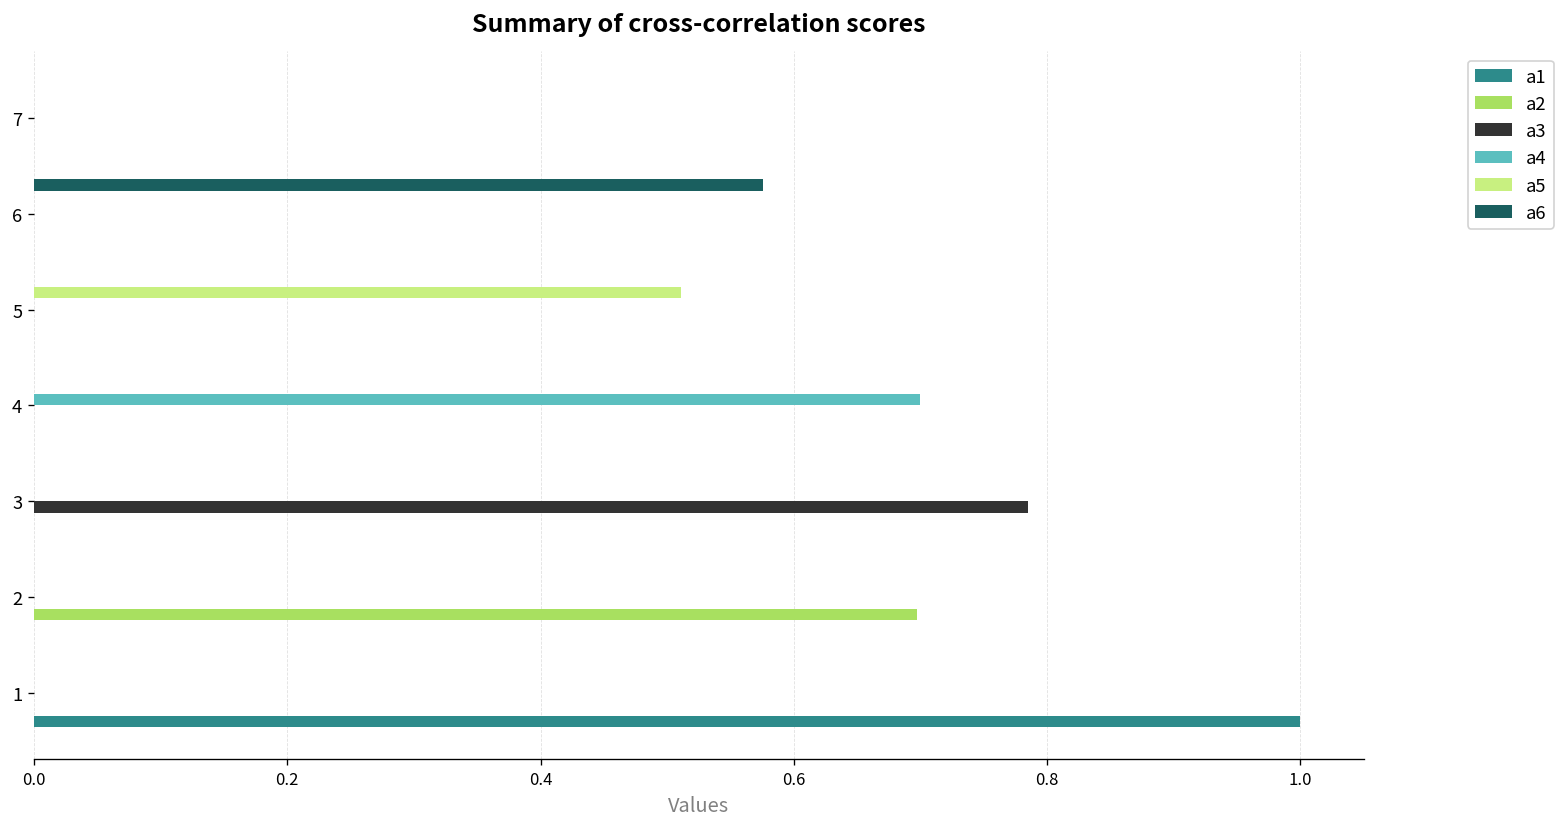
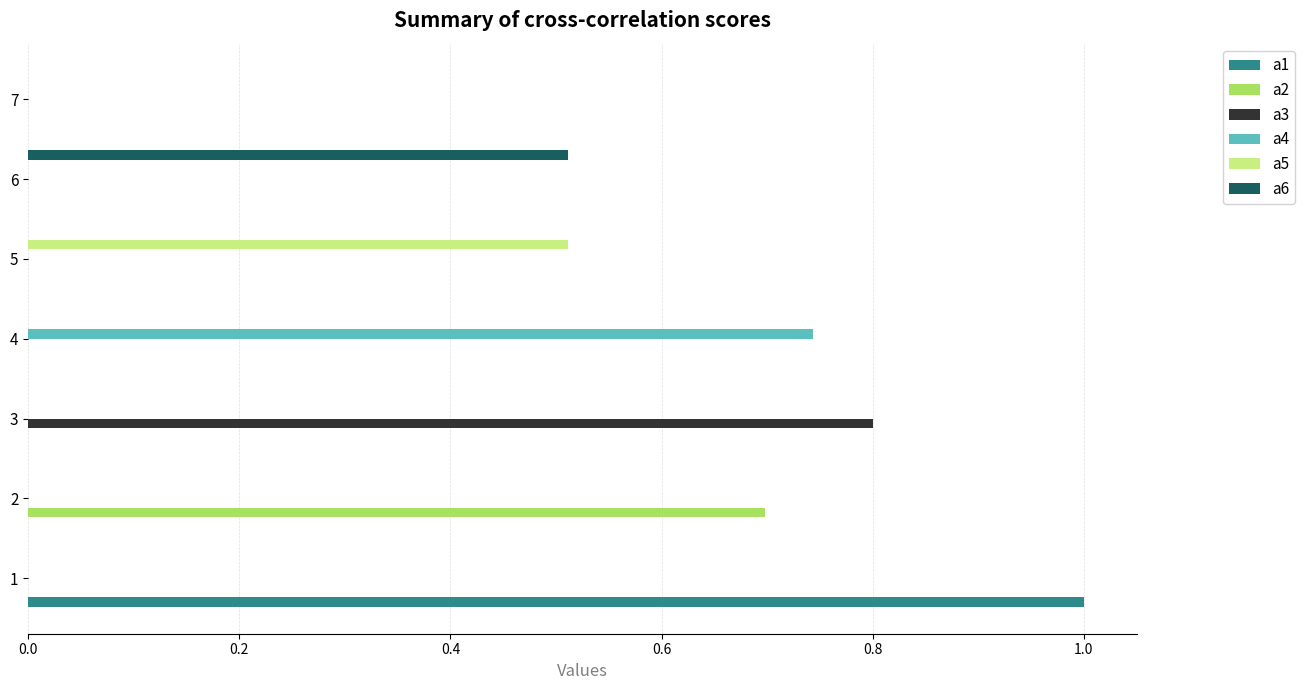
  {
    "a1": {
      "7": 0.000,
      "6": 0.000,
      "5": 0.000,
      "4": 0.000,
      "3": 0.000,
      "2": 0.000,
      "1": 1.000
    },
    "a3": {
      "7": 0.000,
      "6": 0.000,
      "5": 0.000,
      "4": 0.000,
-     "3": 0.785,
+     "3": 0.800,
      "2": 0.000,
      "1": 0.000
    },
    "a4": {
      "7": 0.000,
      "6": 0.000,
      "5": 0.000,
-     "4": 0.700,
+     "4": 0.744,
      "3": 0.000,
      "2": 0.000,
      "1": 0.000
    },
    "a6": {
      "7": 0.000,
-     "6": 0.576,
+     "6": 0.511,
      "5": 0.000,
      "4": 0.000,
      "3": 0.000,
      "2": 0.000,
      "1": 0.000
    }
  }
